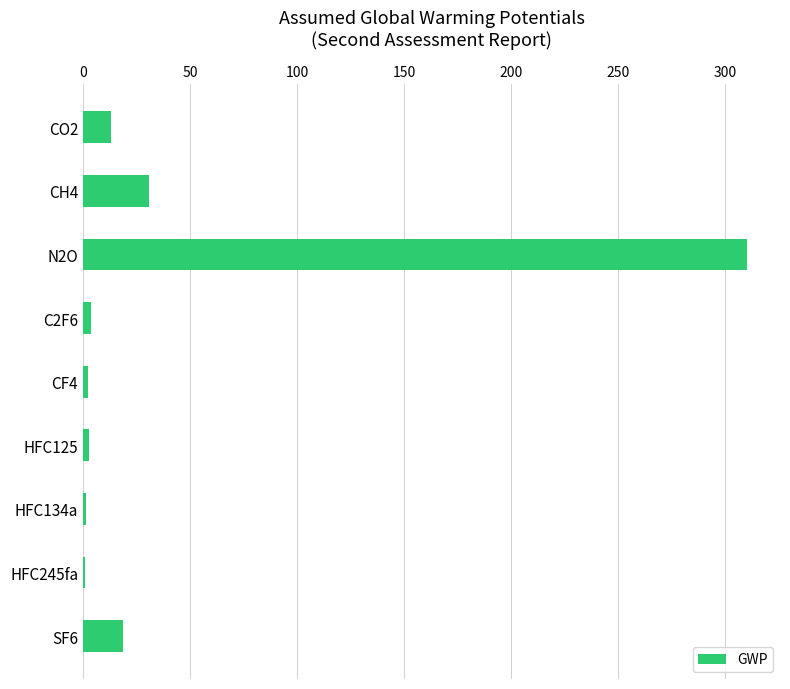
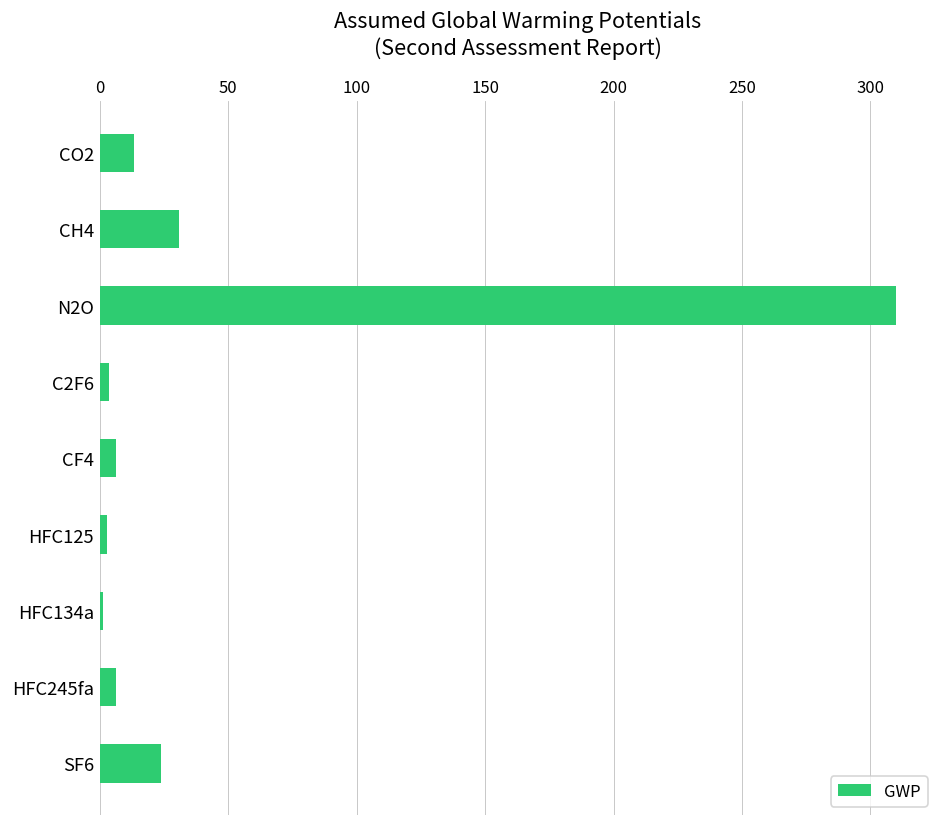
  {
    "CO2": 13,
    "CH4": 31,
    "N2O": 310,
    "C2F6": 4,
-   "CF4": 3,
+   "CF4": 7,
    "HFC125": 3,
    "HFC134a": 1,
-   "HFC245fa": 1,
-   "SF6": 19
+   "HFC245fa": 6,
+   "SF6": 24
  }
